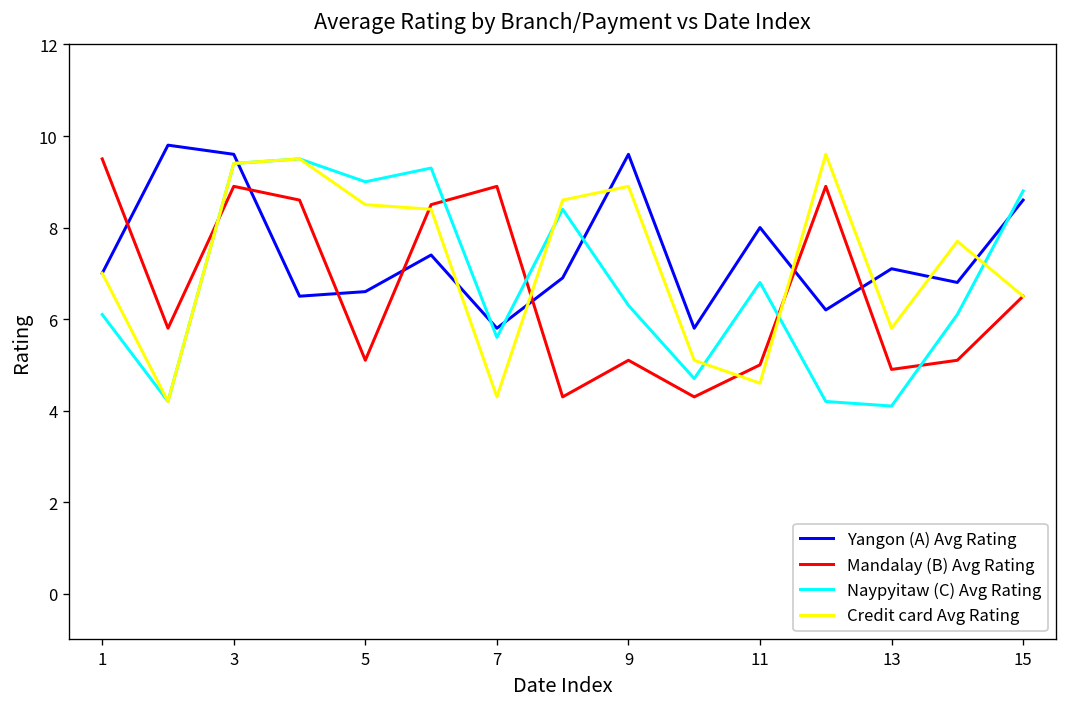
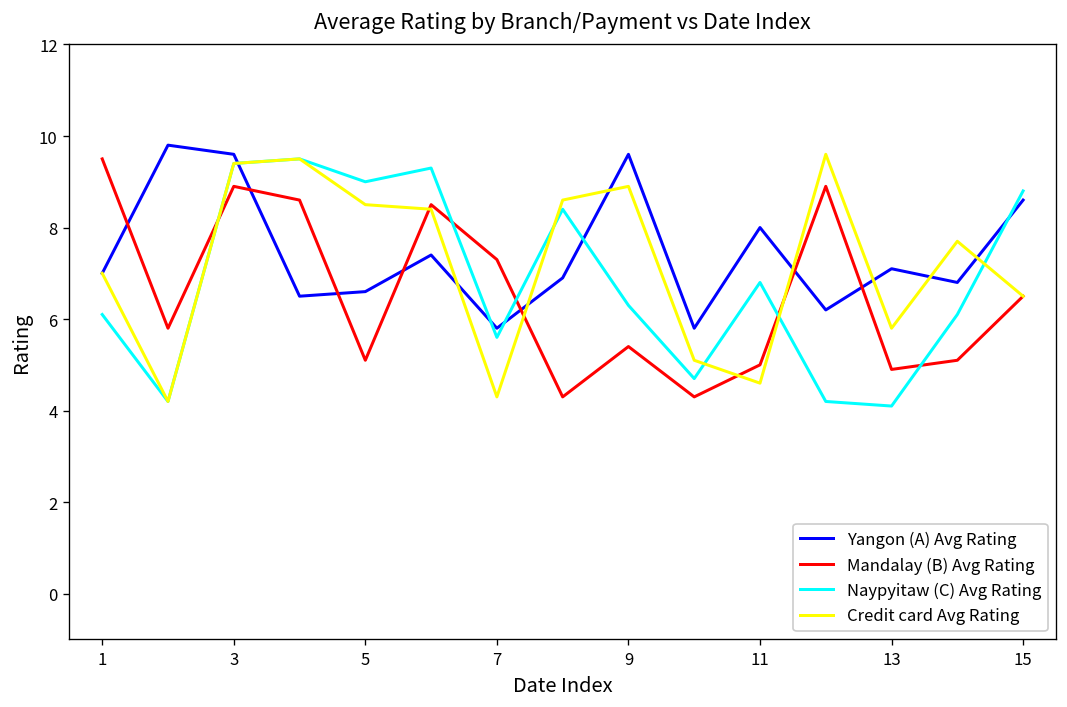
  {
    "Yangon (A) Avg Rating": {
      "3": 9.6,
      "5": 6.6,
      "7": 5.8,
      "9": 9.6,
      "11": 8.0,
      "13": 7.1,
      "15": 8.6
    },
    "Mandalay (B) Avg Rating": {
      "1": 9.5,
      "3": 8.9,
      "5": 5.1,
-     "7": 8.9,
-     "9": 5.1,
+     "7": 7.3,
+     "9": 5.4,
      "11": 5.0,
      "13": 4.9
    },
    "Naypyitaw (C) Avg Rating": {
      "1": 6.1,
      "5": 9.0,
      "7": 5.6,
      "9": 6.3,
      "11": 6.8,
      "13": 4.1,
      "15": 8.8
    },
    "Credit card Avg Rating": {
      "5": 8.5,
      "7": 4.3,
      "9": 8.9,
      "11": 4.6,
      "13": 5.8
    }
  }
